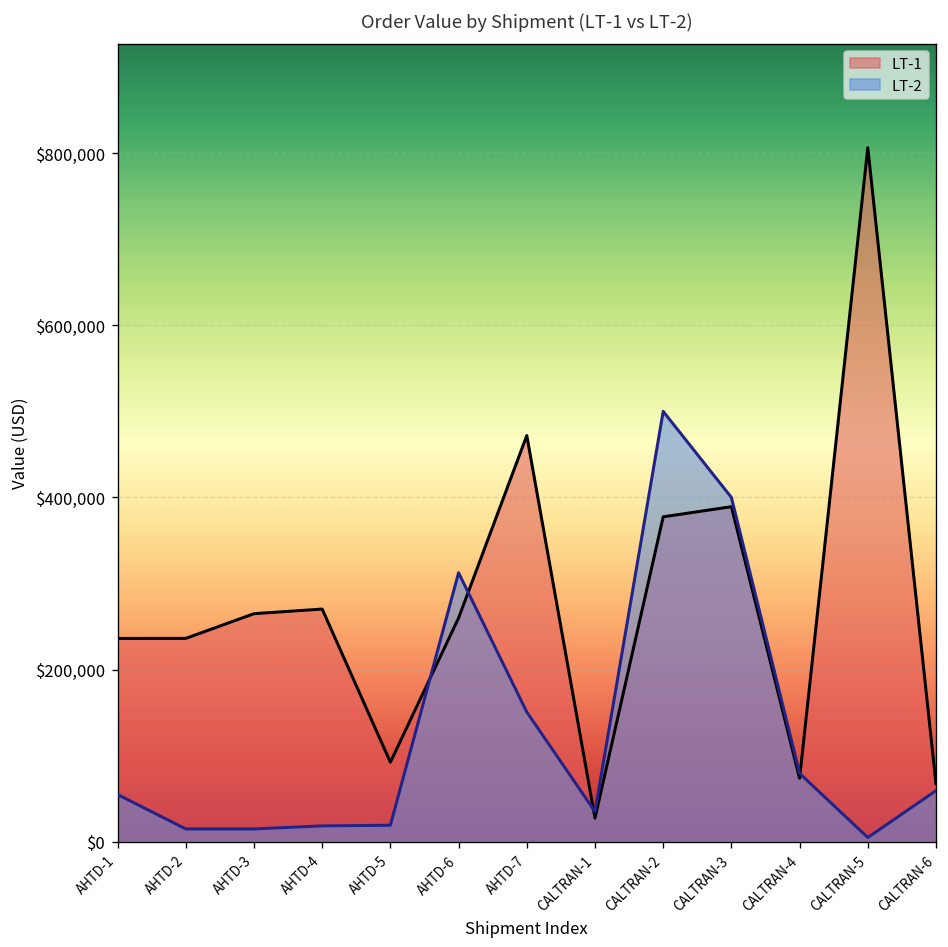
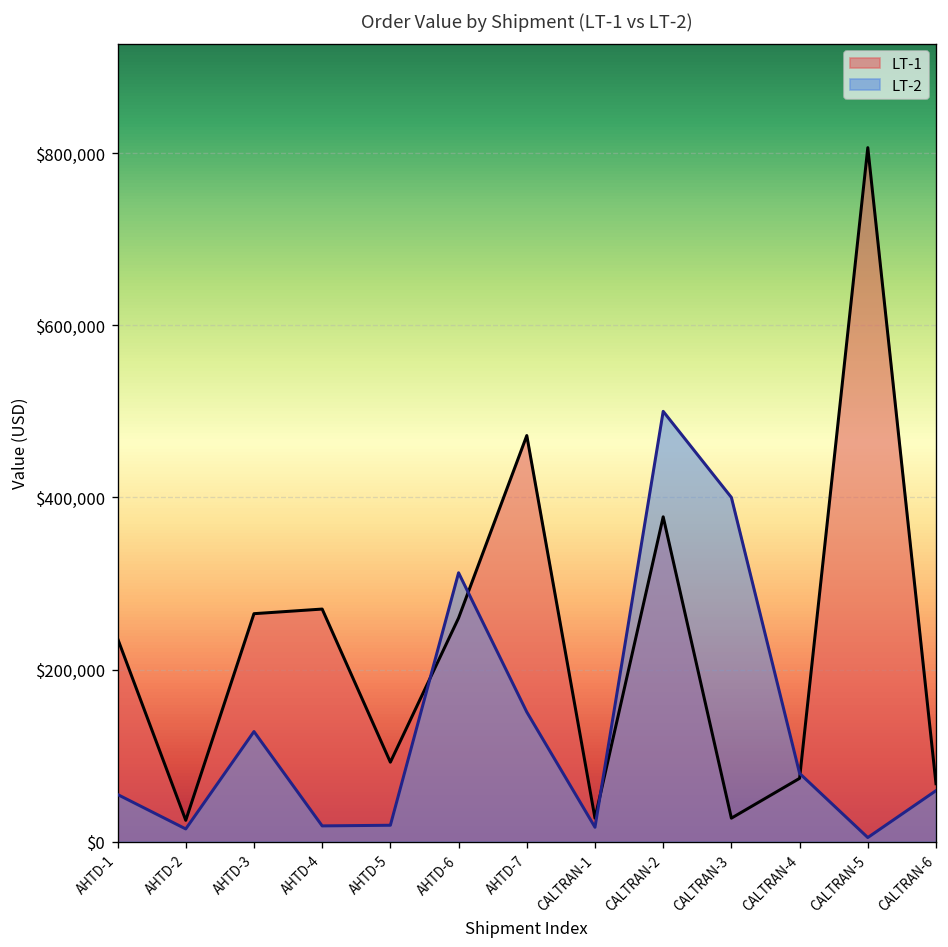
  {
    "LT-1": {
      "AHTD-1": "$240,000",
-     "AHTD-2": "$240,000",
+     "AHTD-2": "$30,000",
      "AHTD-3": "$270,000",
      "AHTD-4": "$270,000",
      "AHTD-5": "$90,000",
      "AHTD-6": "$260,000",
      "AHTD-7": "$470,000",
      "CALTRAN-1": "$30,000",
      "CALTRAN-2": "$380,000",
-     "CALTRAN-3": "$390,000",
+     "CALTRAN-3": "$30,000",
      "CALTRAN-4": "$70,000",
      "CALTRAN-5": "$810,000",
      "CALTRAN-6": "$70,000"
    },
    "LT-2": {
      "AHTD-1": "$60,000",
      "AHTD-2": "$20,000",
-     "AHTD-3": "$20,000",
+     "AHTD-3": "$130,000",
      "AHTD-4": "$20,000",
      "AHTD-5": "$20,000",
      "AHTD-6": "$310,000",
      "AHTD-7": "$150,000",
-     "CALTRAN-1": "$40,000",
+     "CALTRAN-1": "$20,000",
      "CALTRAN-2": "$500,000",
      "CALTRAN-3": "$400,000",
      "CALTRAN-4": "$80,000",
      "CALTRAN-5": "$10,000",
      "CALTRAN-6": "$60,000"
    }
  }
